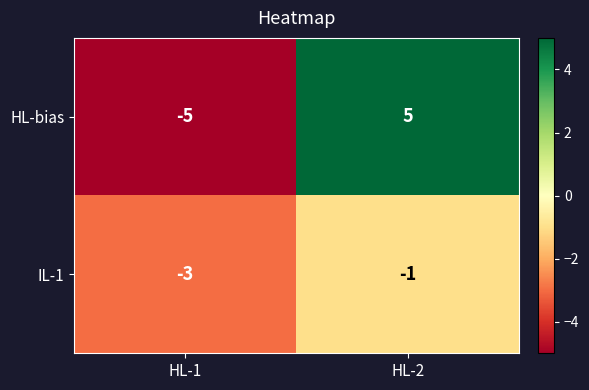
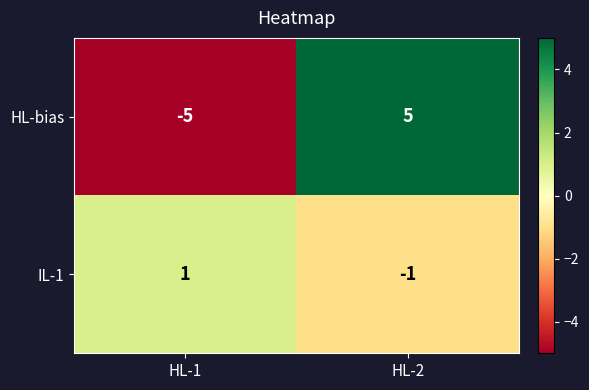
  {
    "HL-bias": {
      "HL-1": -5,
      "HL-2": 5
    },
    "IL-1": {
-     "HL-1": -3,
+     "HL-1": 1,
      "HL-2": -1
    }
  }
